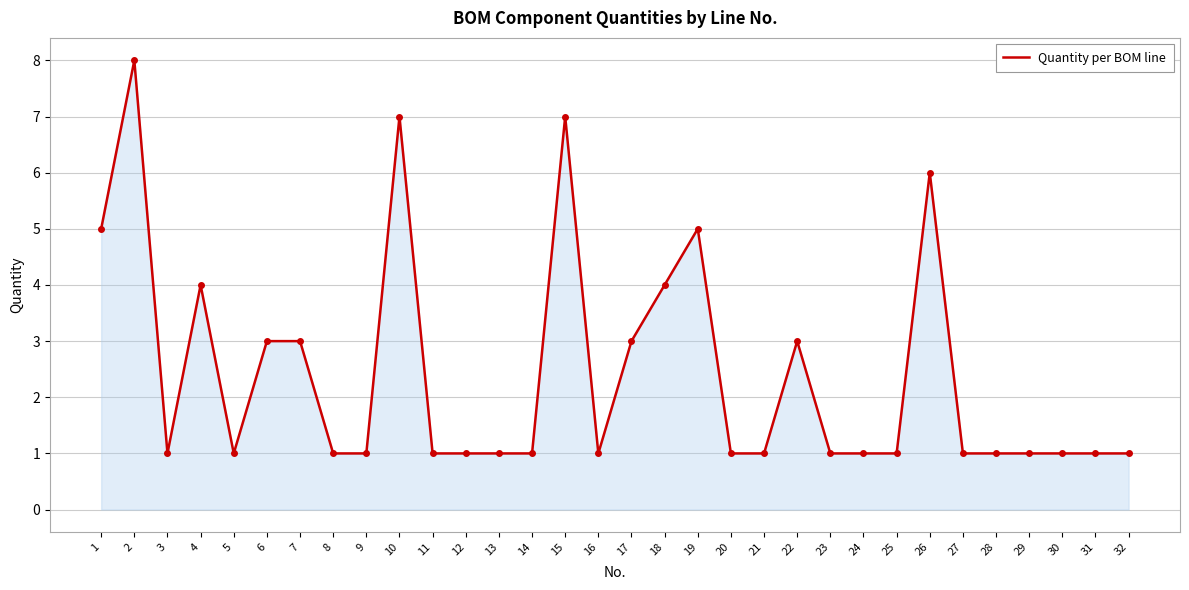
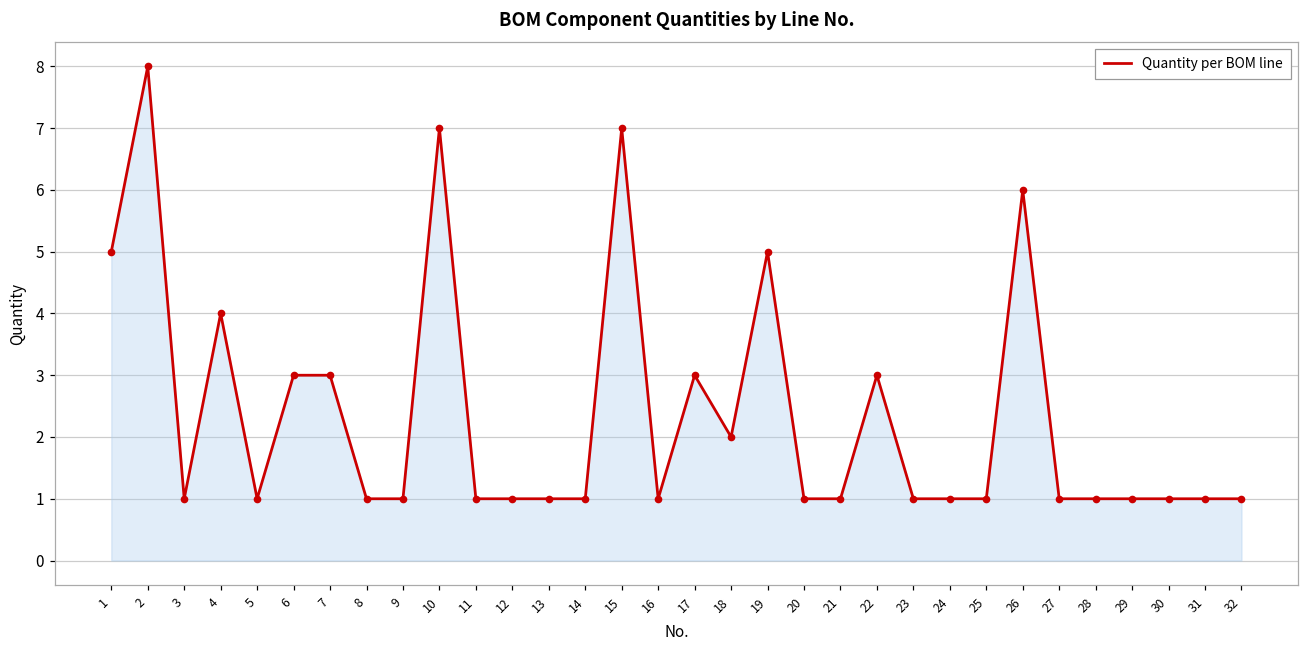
  {
    "1": 5,
    "2": 8,
    "3": 1,
    "4": 4,
    "5": 1,
    "6": 3,
    "7": 3,
    "8": 1,
    "9": 1,
    "10": 7,
    "11": 1,
    "12": 1,
    "13": 1,
    "14": 1,
    "15": 7,
    "16": 1,
    "17": 3,
-   "18": 4,
+   "18": 2,
    "19": 5,
    "20": 1,
    "21": 1,
    "22": 3,
    "23": 1,
    "24": 1,
    "25": 1,
    "26": 6,
    "27": 1,
    "28": 1,
    "29": 1,
    "30": 1,
    "31": 1,
    "32": 1
  }
